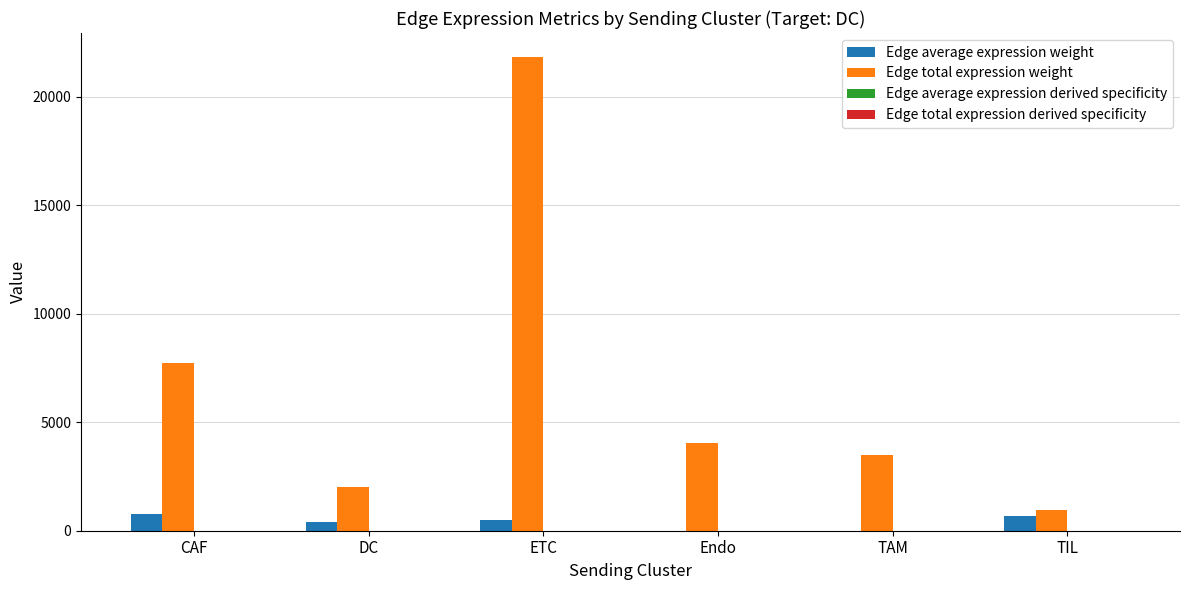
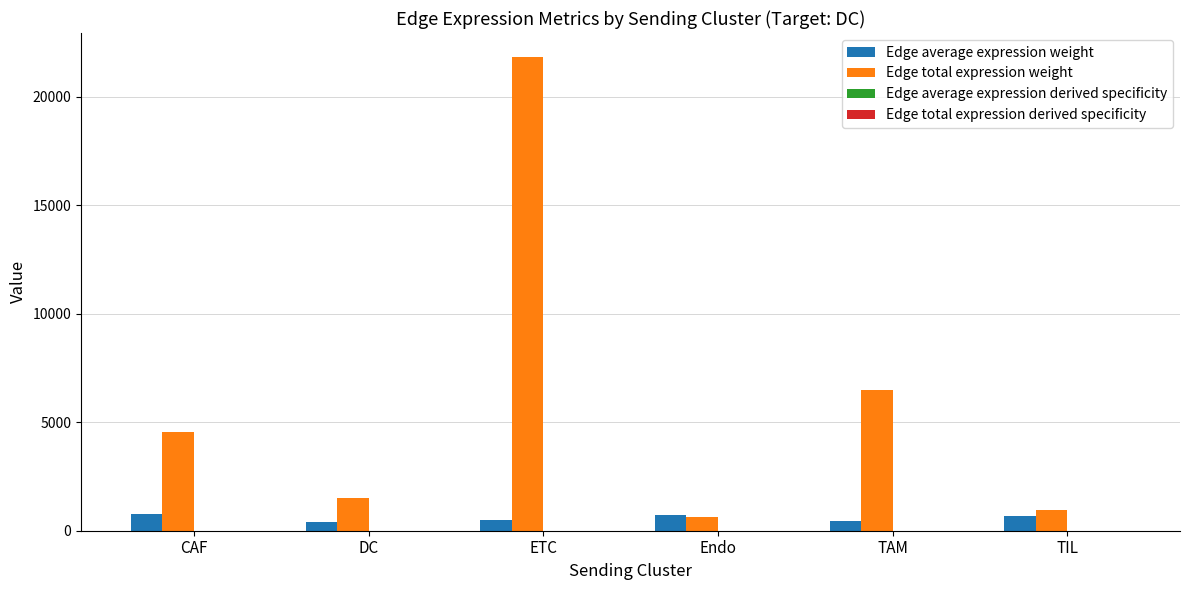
  {
    "Edge average expression weight": {
      "CAF": 800,
      "DC": 400,
      "ETC": 500,
-     "Endo": 0,
-     "TAM": 0,
+     "Endo": 700,
+     "TAM": 400,
      "TIL": 700
    },
    "Edge total expression weight": {
-     "CAF": 7700,
-     "DC": 2000,
+     "CAF": 4600,
+     "DC": 1500,
      "ETC": 21900,
-     "Endo": 4000,
-     "TAM": 3500,
+     "Endo": 600,
+     "TAM": 6500,
      "TIL": 1000
    }
  }
